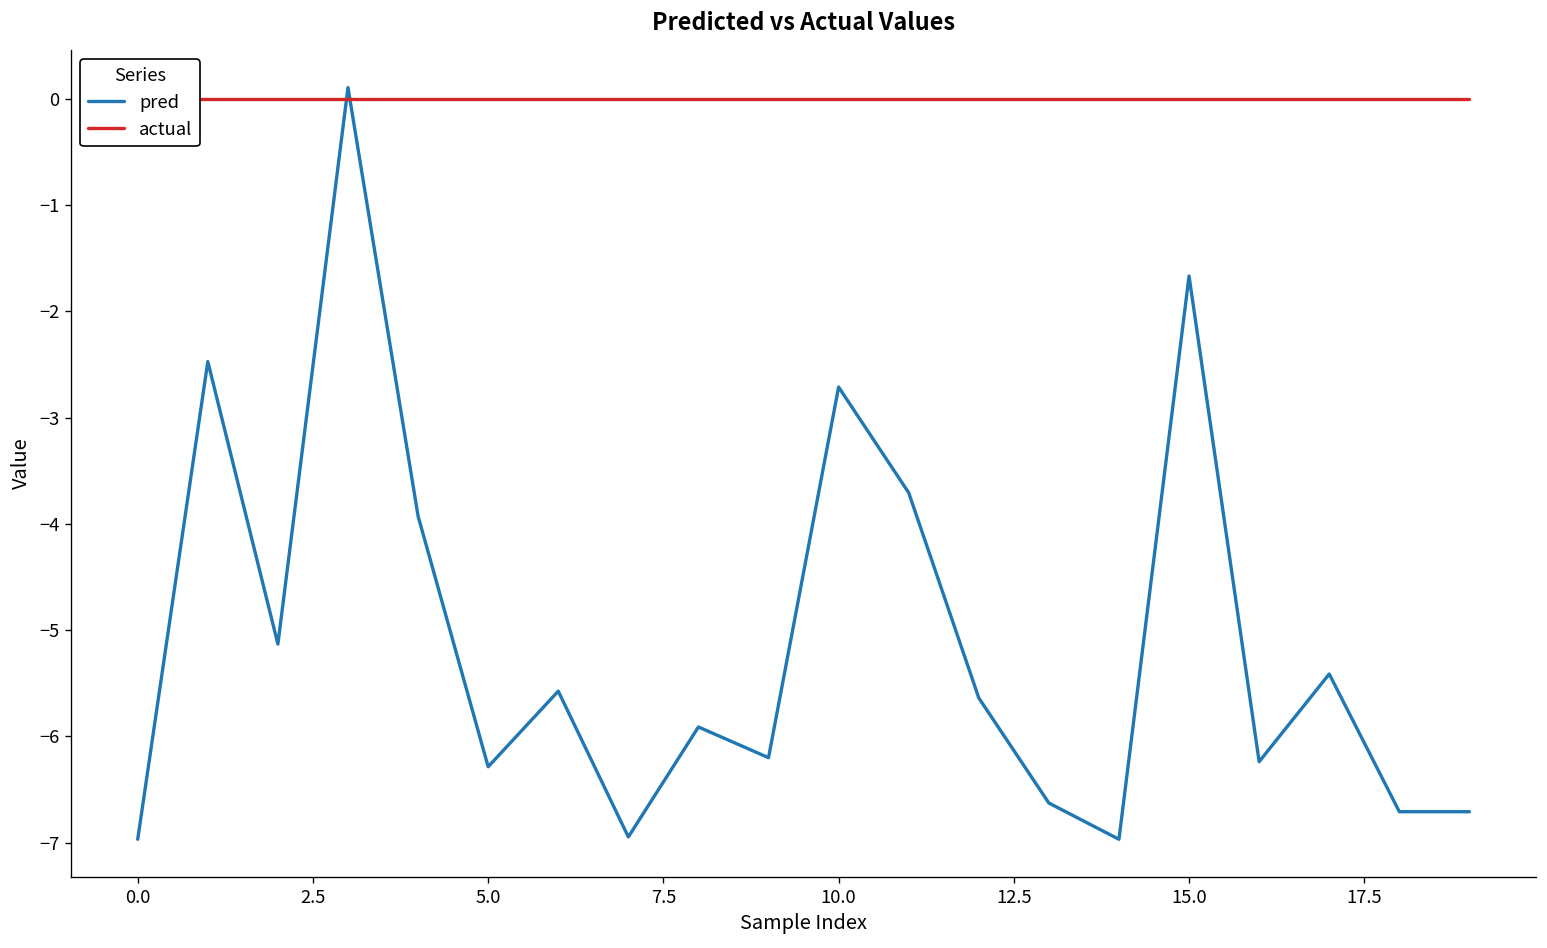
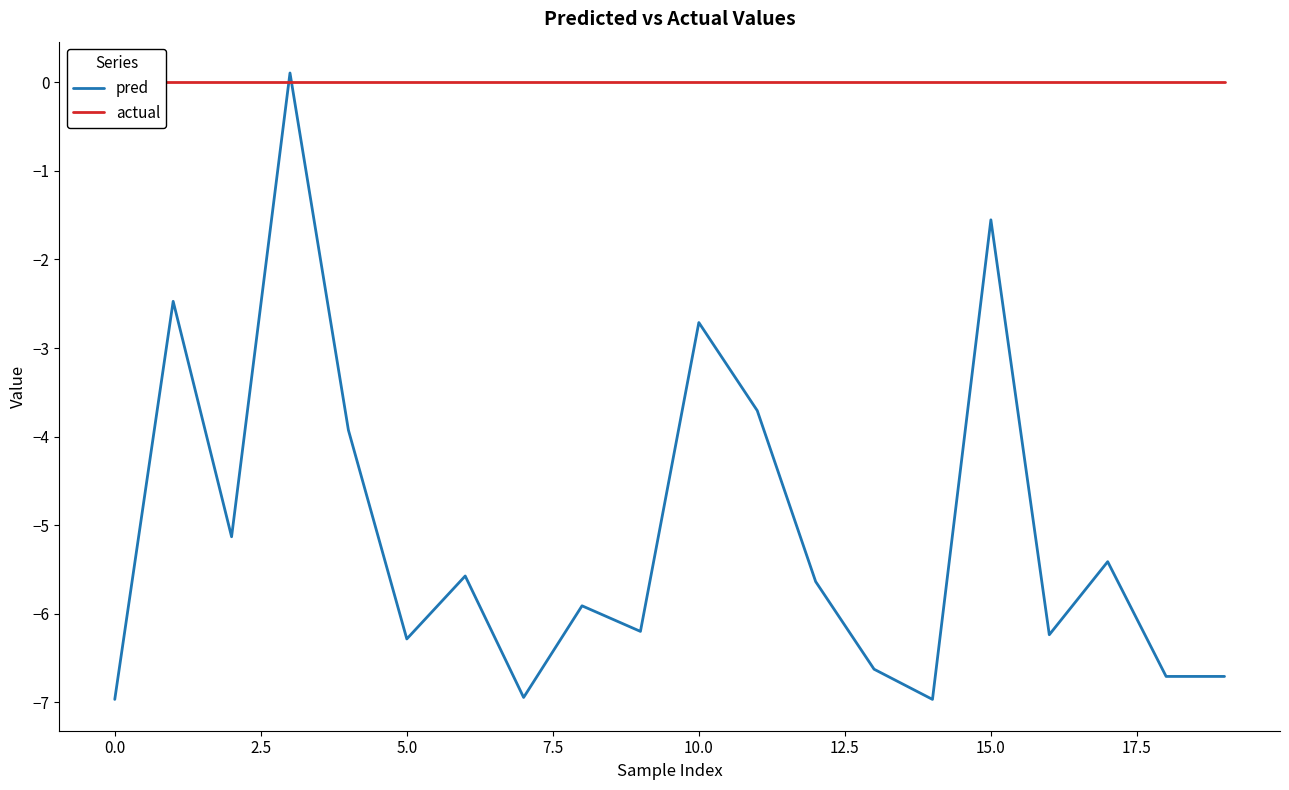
  {
    "pred": {
      "0.0": -7.0,
      "5.0": -6.3,
      "10.0": -2.7,
-     "15.0": -1.7
+     "15.0": -1.6
    },
    "actual": {
      "5.0": 0.0,
      "10.0": 0.0,
      "15.0": 0.0
    }
  }
